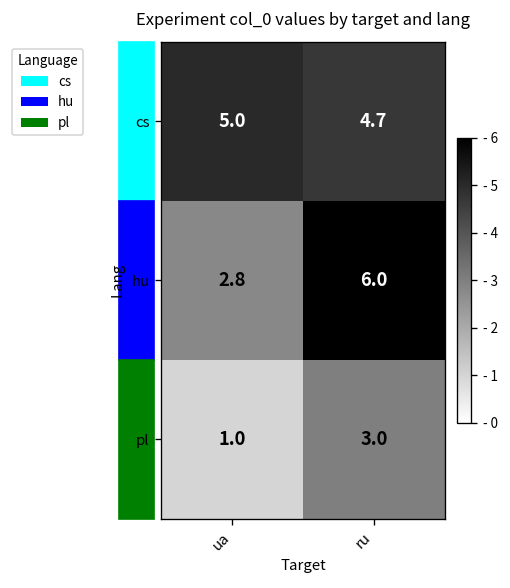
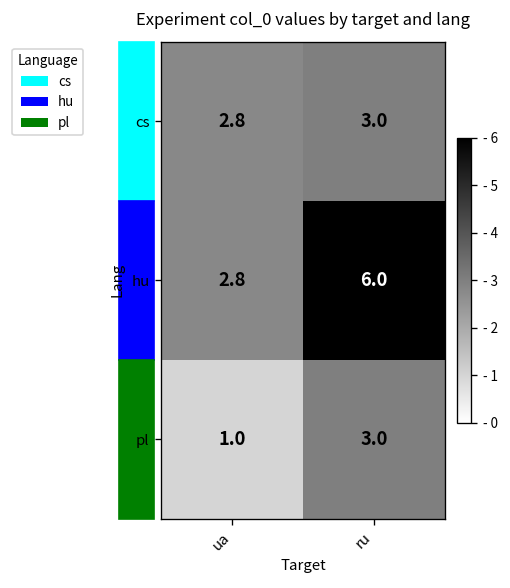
  {
    "cs": {
-     "ua": 5.0,
-     "ru": 4.7
+     "ua": 2.8,
+     "ru": 3.0
    },
    "hu": {
      "ua": 2.8,
      "ru": 6.0
    },
    "pl": {
      "ua": 1.0,
      "ru": 3.0
    }
  }
